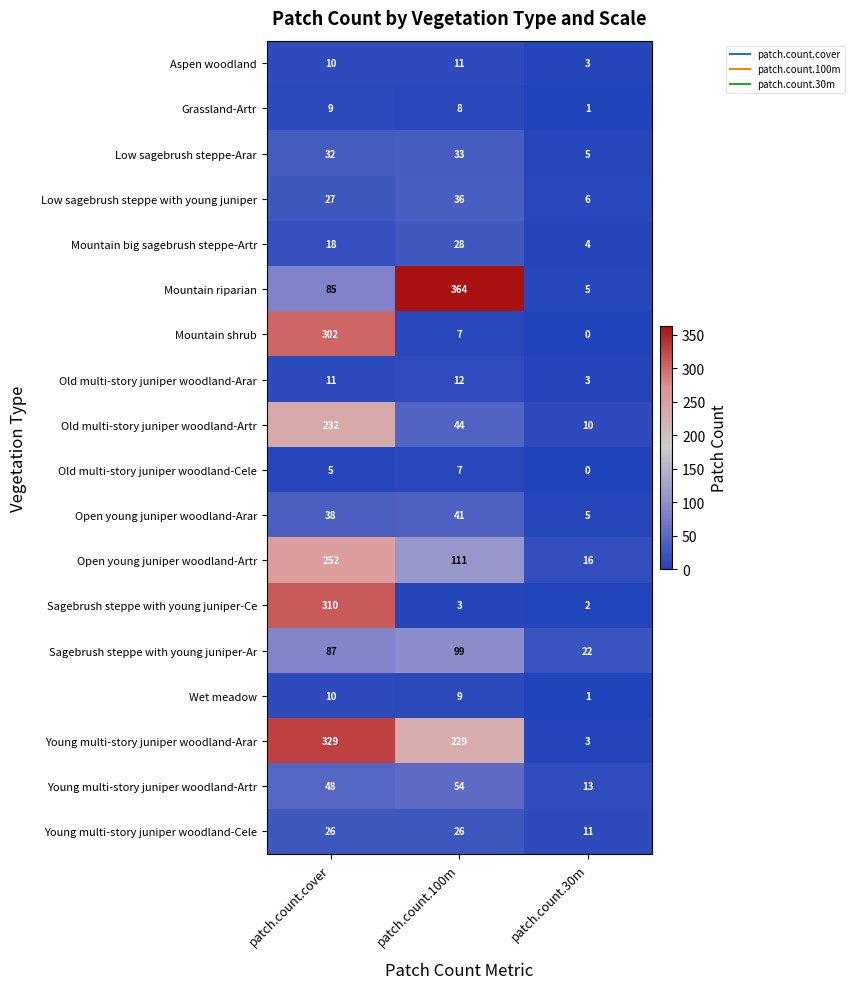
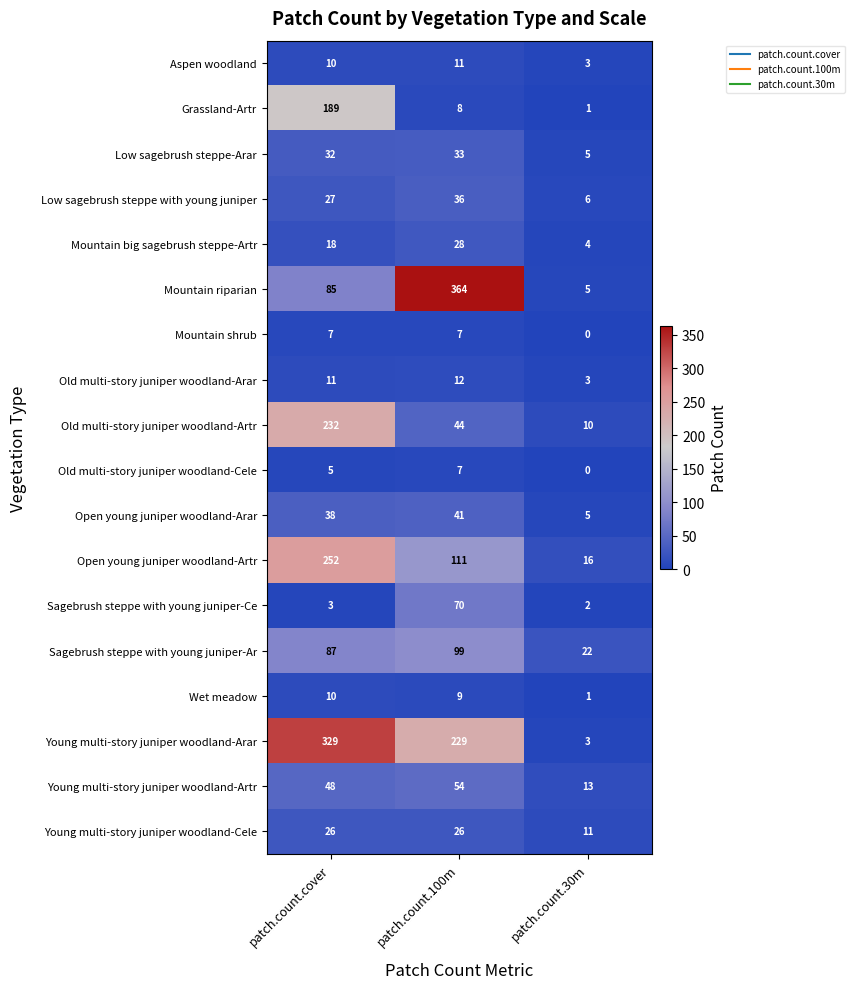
  {
    "Aspen woodland": {
      "patch.count.cover": 10,
      "patch.count.100m": 11,
      "patch.count.30m": 3
    },
    "Grassland-Artr": {
-     "patch.count.cover": 9,
+     "patch.count.cover": 189,
      "patch.count.100m": 8,
      "patch.count.30m": 1
    },
    "Low sagebrush steppe-Arar": {
      "patch.count.cover": 32,
      "patch.count.100m": 33,
      "patch.count.30m": 5
    },
    "Low sagebrush steppe with young juniper": {
      "patch.count.cover": 27,
      "patch.count.100m": 36,
      "patch.count.30m": 6
    },
    "Mountain big sagebrush steppe-Artr": {
      "patch.count.cover": 18,
      "patch.count.100m": 28,
      "patch.count.30m": 4
    },
    "Mountain riparian": {
      "patch.count.cover": 85,
      "patch.count.100m": 364,
      "patch.count.30m": 5
    },
    "Mountain shrub": {
-     "patch.count.cover": 302,
+     "patch.count.cover": 7,
      "patch.count.100m": 7,
      "patch.count.30m": 0
    },
    "Old multi-story juniper woodland-Arar": {
      "patch.count.cover": 11,
      "patch.count.100m": 12,
      "patch.count.30m": 3
    },
    "Old multi-story juniper woodland-Artr": {
      "patch.count.cover": 232,
      "patch.count.100m": 44,
      "patch.count.30m": 10
    },
    "Old multi-story juniper woodland-Cele": {
      "patch.count.cover": 5,
      "patch.count.100m": 7,
      "patch.count.30m": 0
    },
    "Open young juniper woodland-Arar": {
      "patch.count.cover": 38,
      "patch.count.100m": 41,
      "patch.count.30m": 5
    },
    "Open young juniper woodland-Artr": {
      "patch.count.cover": 252,
      "patch.count.100m": 111,
      "patch.count.30m": 16
    },
    "Sagebrush steppe with young juniper-Ce": {
-     "patch.count.cover": 310,
-     "patch.count.100m": 3,
+     "patch.count.cover": 3,
+     "patch.count.100m": 70,
      "patch.count.30m": 2
    },
    "Sagebrush steppe with young juniper-Ar": {
      "patch.count.cover": 87,
      "patch.count.100m": 99,
      "patch.count.30m": 22
    },
    "Wet meadow": {
      "patch.count.cover": 10,
      "patch.count.100m": 9,
      "patch.count.30m": 1
    },
    "Young multi-story juniper woodland-Arar": {
      "patch.count.cover": 329,
      "patch.count.100m": 229,
      "patch.count.30m": 3
    },
    "Young multi-story juniper woodland-Artr": {
      "patch.count.cover": 48,
      "patch.count.100m": 54,
      "patch.count.30m": 13
    },
    "Young multi-story juniper woodland-Cele": {
      "patch.count.cover": 26,
      "patch.count.100m": 26,
      "patch.count.30m": 11
    }
  }
